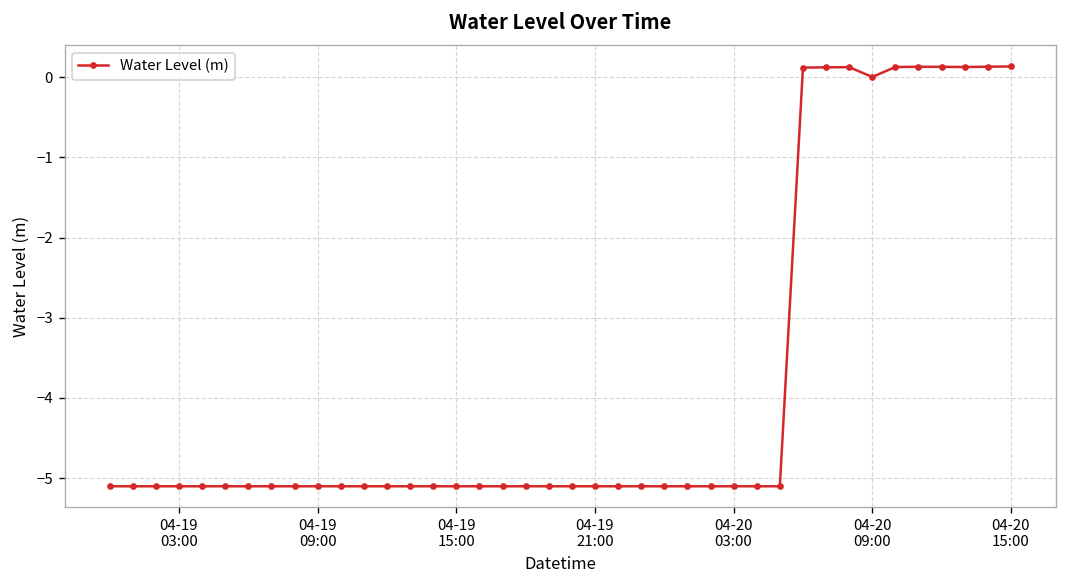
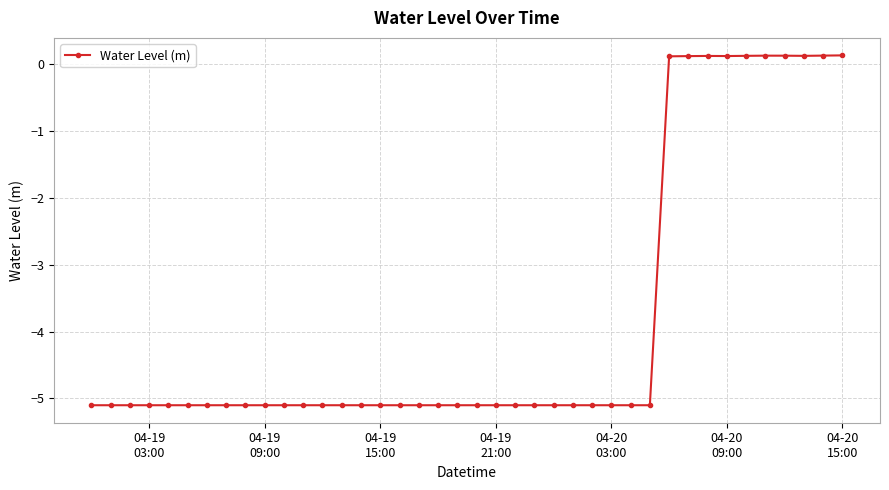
  {
    "04-19 03:00": -5.1,
    "04-19 09:00": -5.1,
    "04-19 15:00": -5.1,
    "04-19 21:00": -5.1,
    "04-20 03:00": -5.1,
-   "04-20 09:00": 0.0,
+   "04-20 09:00": 0.1,
    "04-20 15:00": 0.1
  }
